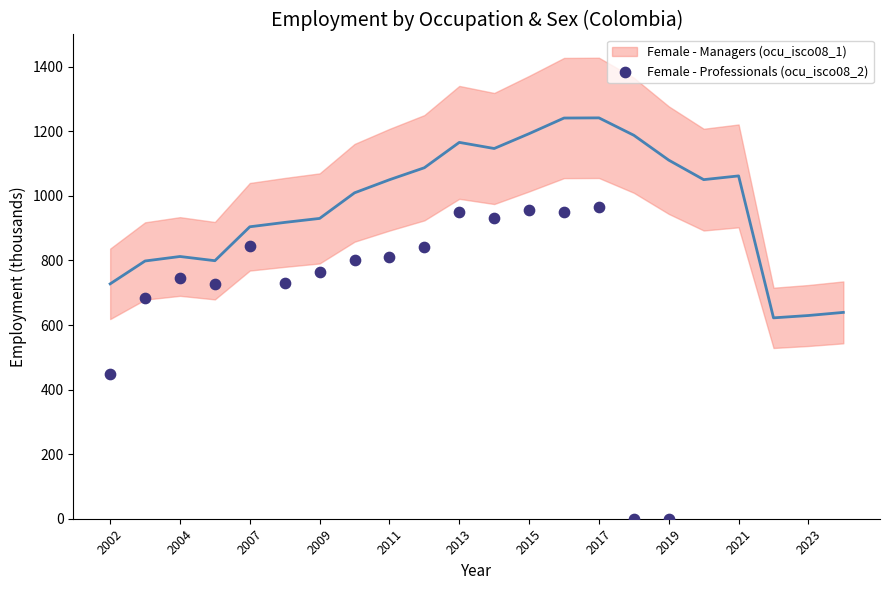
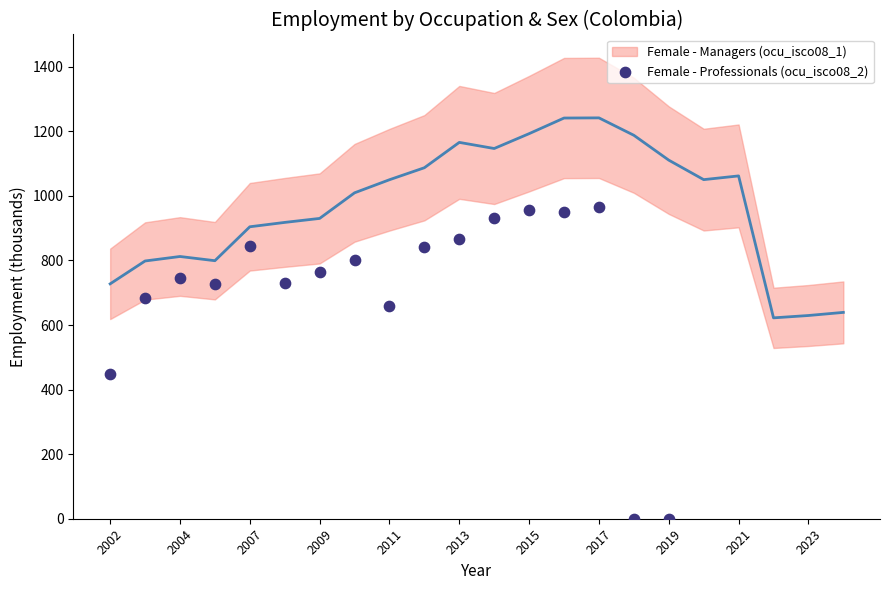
  {
    "Female - Professionals (ocu_isco08_2)": {
-     "2011": 810,
-     "2013": 950
+     "2011": 660,
+     "2013": 870
    }
  }
